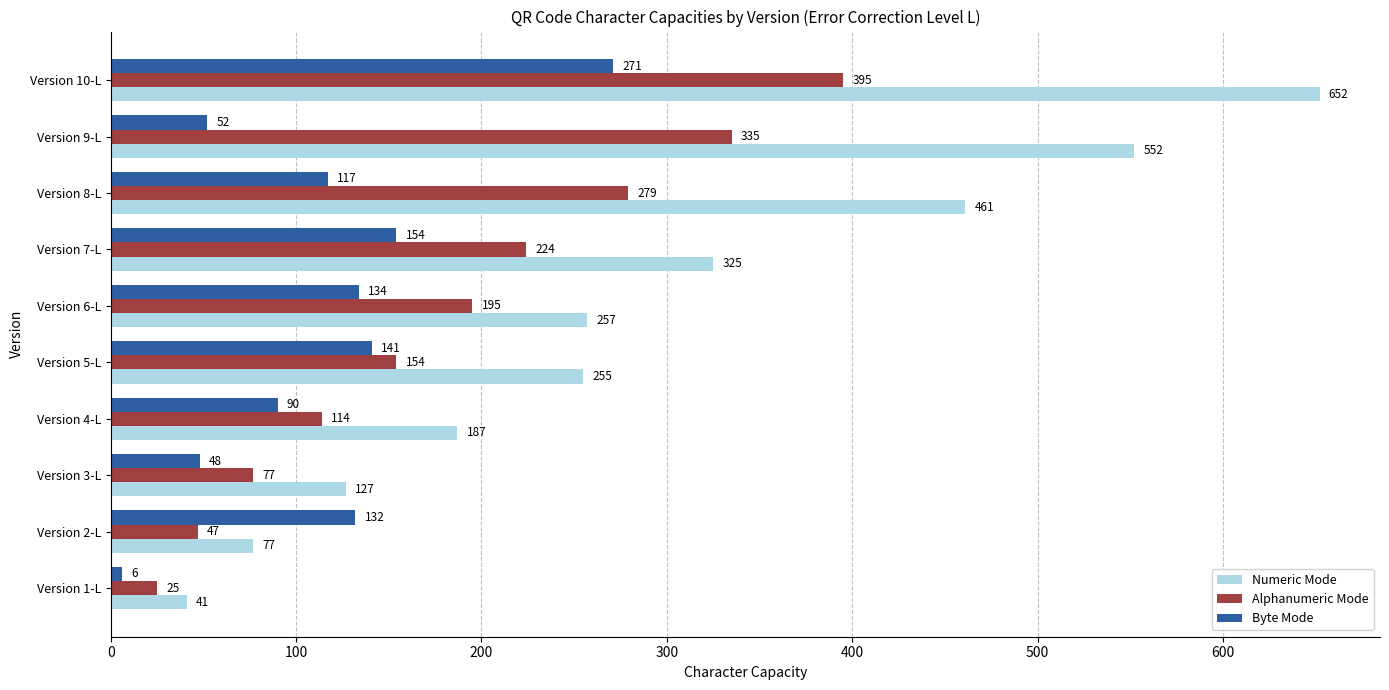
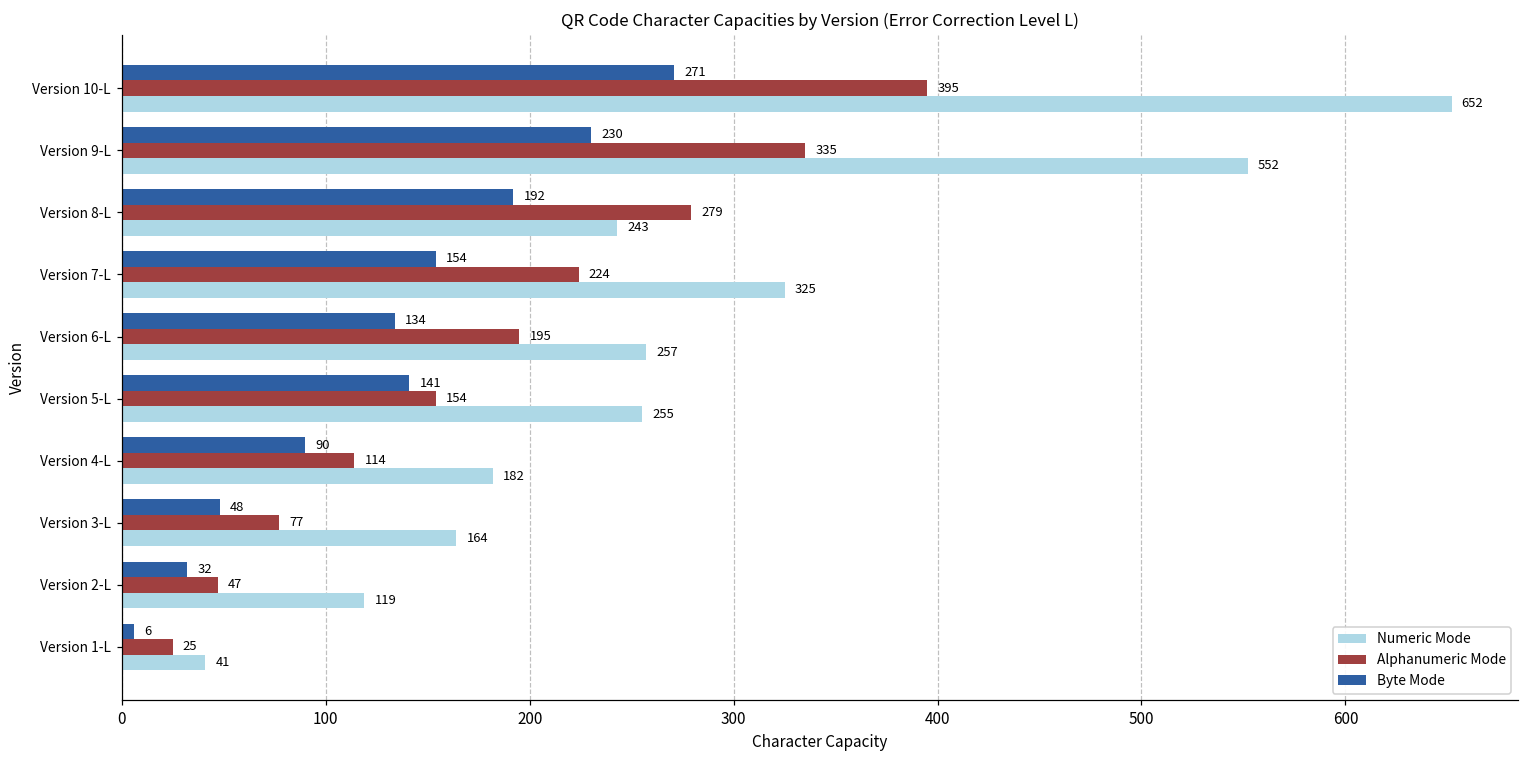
  {
    "Numeric Mode": {
      "Version 10-L": 652,
      "Version 9-L": 552,
-     "Version 8-L": 461,
+     "Version 8-L": 243,
      "Version 7-L": 325,
      "Version 6-L": 257,
      "Version 5-L": 255,
-     "Version 4-L": 187,
-     "Version 3-L": 127,
-     "Version 2-L": 77,
+     "Version 4-L": 182,
+     "Version 3-L": 164,
+     "Version 2-L": 119,
      "Version 1-L": 41
    },
    "Alphanumeric Mode": {
      "Version 10-L": 395,
      "Version 9-L": 335,
      "Version 8-L": 279,
      "Version 7-L": 224,
      "Version 6-L": 195,
      "Version 5-L": 154,
      "Version 4-L": 114,
      "Version 3-L": 77,
      "Version 2-L": 47,
      "Version 1-L": 25
    },
    "Byte Mode": {
      "Version 10-L": 271,
-     "Version 9-L": 52,
-     "Version 8-L": 117,
+     "Version 9-L": 230,
+     "Version 8-L": 192,
      "Version 7-L": 154,
      "Version 6-L": 134,
      "Version 5-L": 141,
      "Version 4-L": 90,
      "Version 3-L": 48,
-     "Version 2-L": 132,
+     "Version 2-L": 32,
      "Version 1-L": 6
    }
  }
